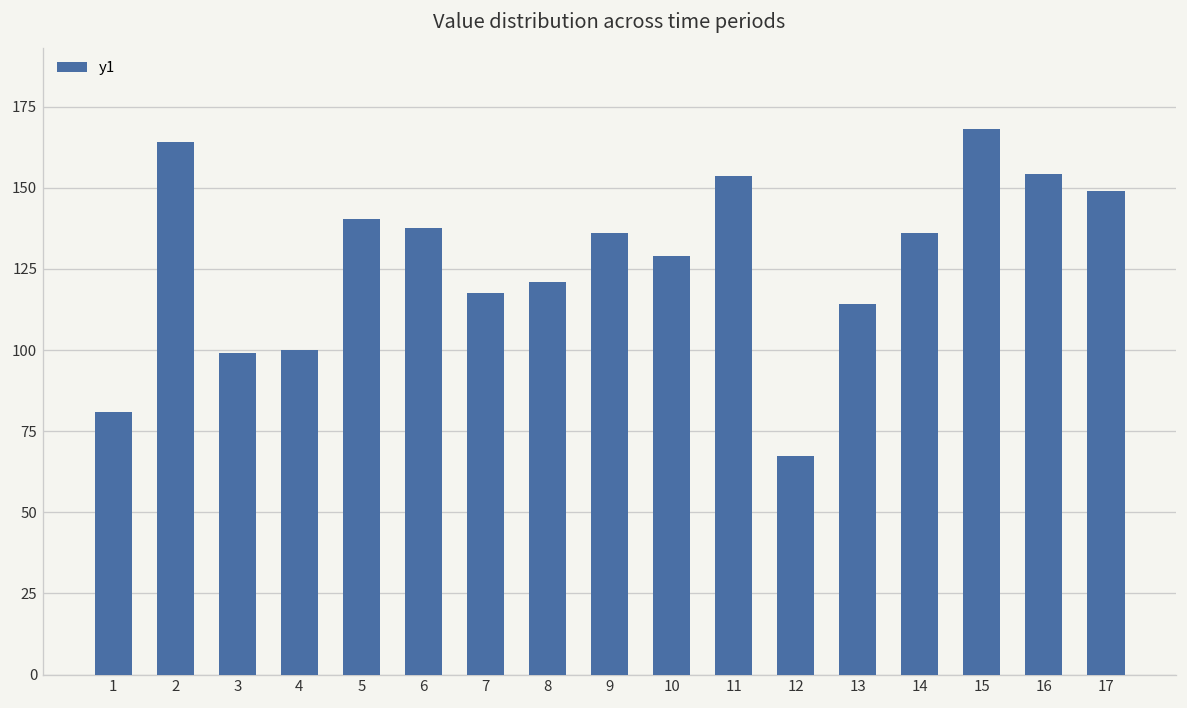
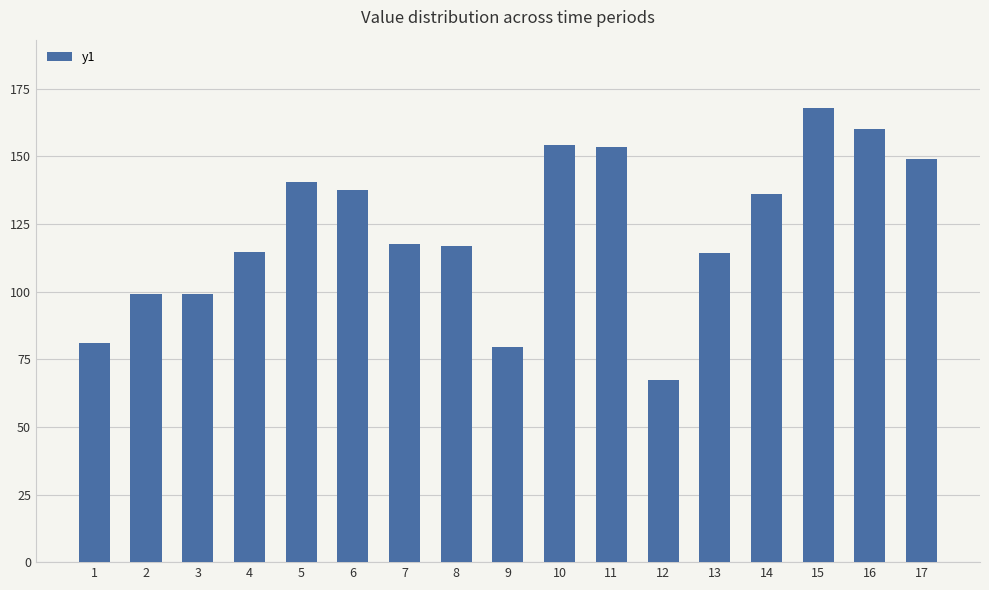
  {
    "1": 81,
-   "2": 164,
+   "2": 99,
    "3": 99,
-   "4": 100,
+   "4": 115,
    "5": 140,
    "6": 138,
    "7": 118,
-   "8": 121,
-   "9": 136,
-   "10": 129,
+   "8": 117,
+   "9": 80,
+   "10": 154,
    "11": 154,
    "12": 67,
    "13": 114,
    "14": 136,
    "15": 168,
-   "16": 154,
+   "16": 160,
    "17": 149
  }
